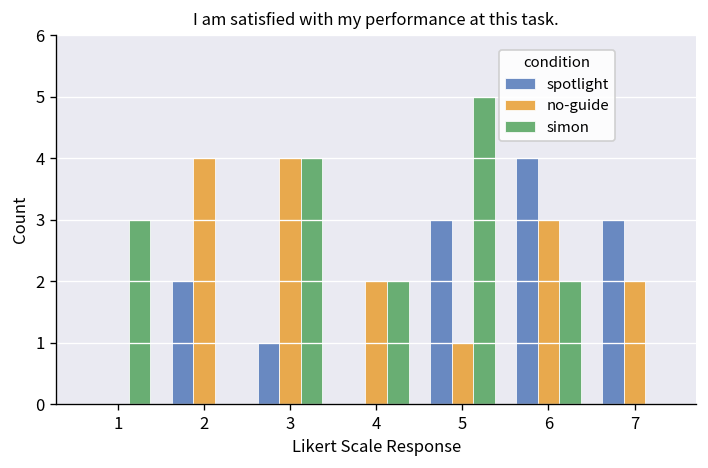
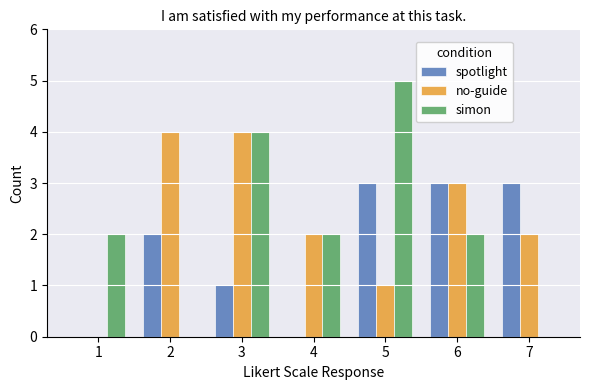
  {
    "spotlight": {
      "1": 0,
      "2": 2,
      "3": 1,
      "4": 0,
      "5": 3,
-     "6": 4,
+     "6": 3,
      "7": 3
    },
    "no-guide": {
      "1": 0,
      "2": 4,
      "3": 4,
      "4": 2,
      "5": 1,
      "6": 3,
      "7": 2
    },
    "simon": {
-     "1": 3,
+     "1": 2,
      "2": 0,
      "3": 4,
      "4": 2,
      "5": 5,
      "6": 2,
      "7": 0
    }
  }
